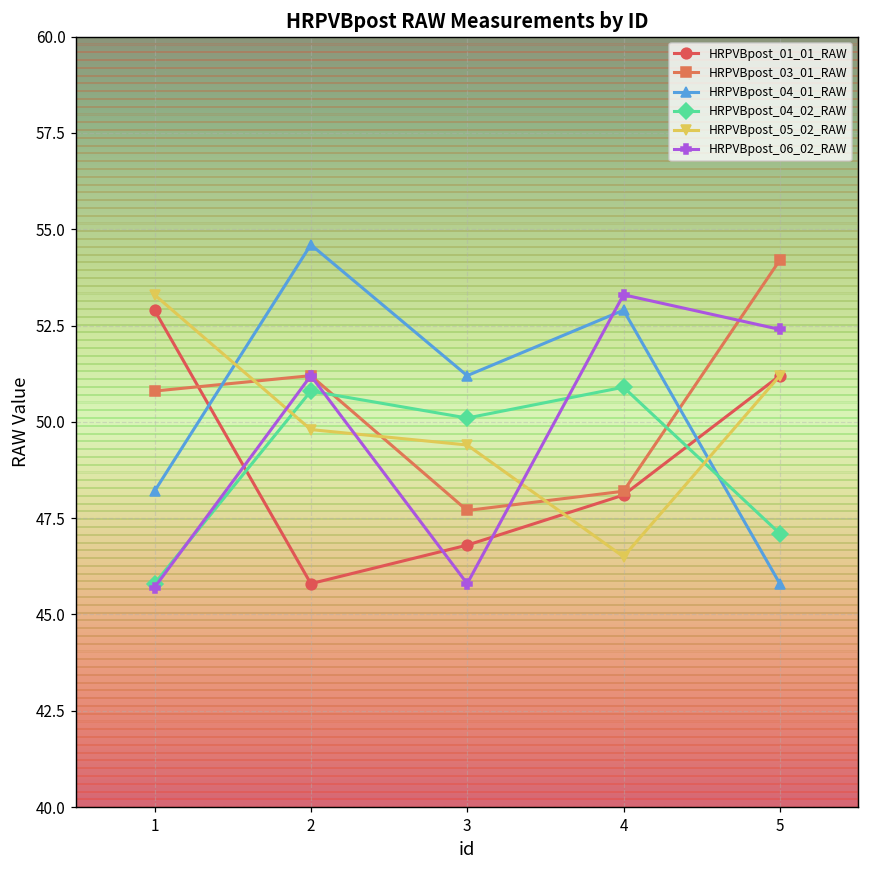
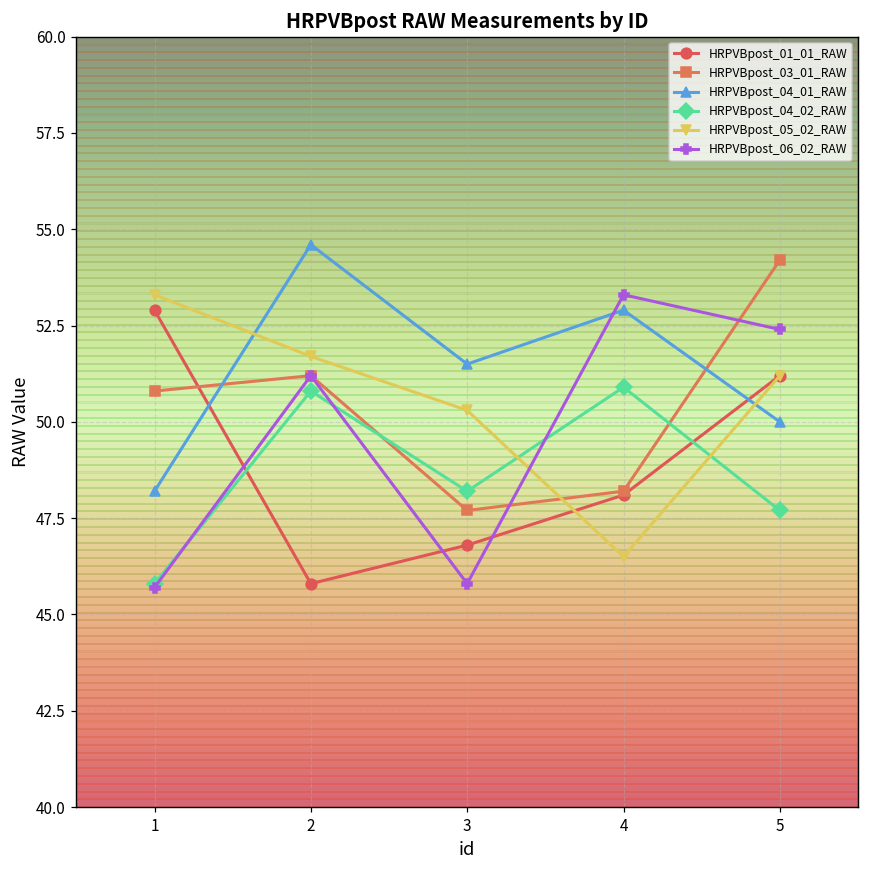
  {
    "HRPVBpost_04_01_RAW": {
      "1": 48.2,
      "2": 54.6,
-     "3": 51.2,
+     "3": 51.5,
      "4": 52.9,
-     "5": 45.8
+     "5": 50.0
    },
    "HRPVBpost_04_02_RAW": {
      "1": 45.8,
      "2": 50.8,
-     "3": 50.1,
+     "3": 48.2,
      "4": 50.9,
-     "5": 47.1
+     "5": 47.7
    },
    "HRPVBpost_05_02_RAW": {
      "1": 53.3,
-     "2": 49.8,
-     "3": 49.4,
+     "2": 51.7,
+     "3": 50.3,
      "4": 46.5
    },
    "HRPVBpost_06_02_RAW": {
      "1": 45.7,
      "3": 45.8,
      "4": 53.3,
      "5": 52.4
    }
  }
